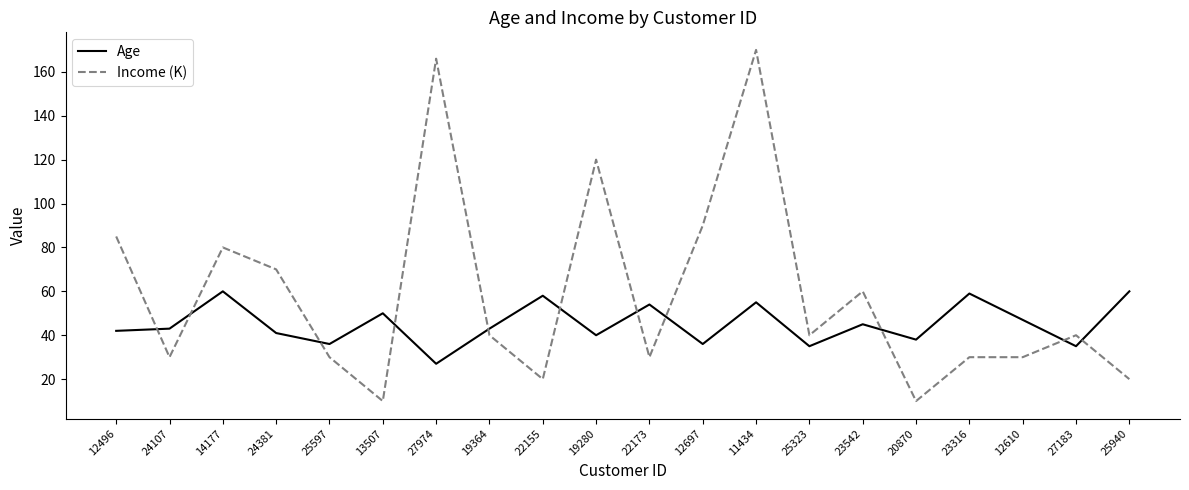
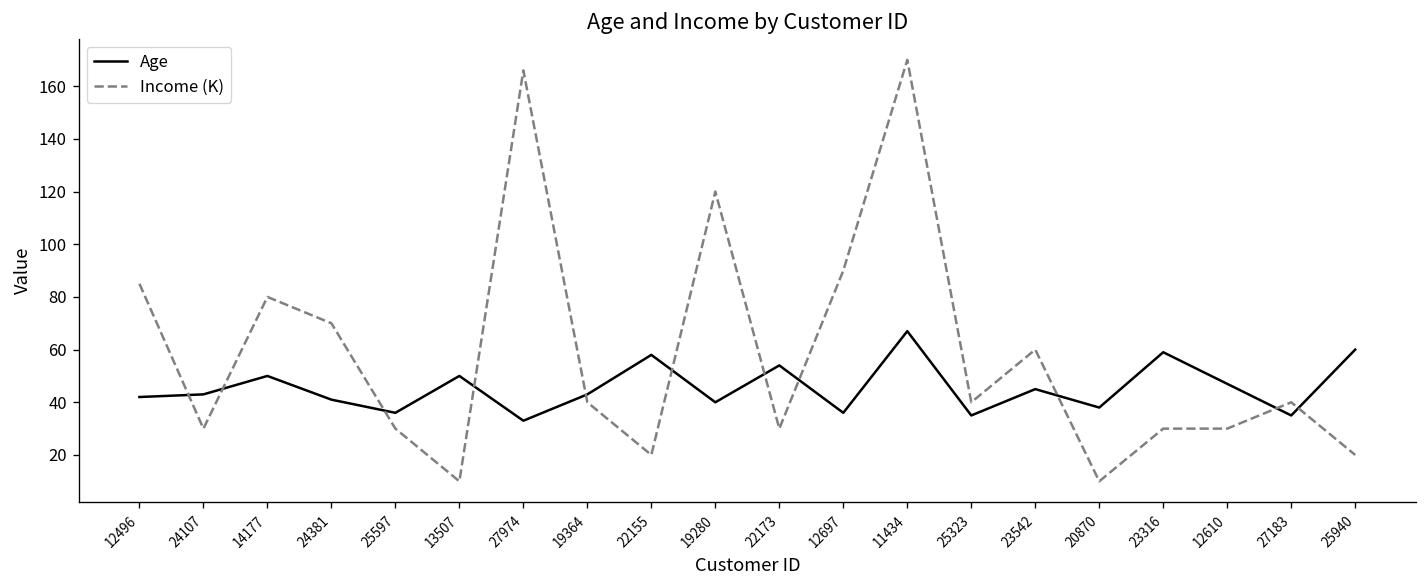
  {
    "Age": {
      "12496": 42,
      "24107": 43,
-     "14177": 60,
+     "14177": 50,
      "24381": 41,
      "25597": 36,
      "13507": 50,
-     "27974": 27,
+     "27974": 33,
      "19364": 43,
      "22155": 58,
      "19280": 40,
      "22173": 54,
      "12697": 36,
-     "11434": 55,
+     "11434": 67,
      "25323": 35,
      "23542": 45,
      "20870": 38,
      "23316": 59,
      "12610": 47,
      "27183": 35,
      "25940": 60
    },
    "Income (K)": {
      "12496": 85,
      "24107": 30,
      "14177": 80,
      "24381": 70,
      "25597": 30,
      "13507": 10,
      "27974": 166,
      "19364": 40,
      "22155": 20,
      "19280": 120,
      "22173": 30,
      "12697": 90,
      "11434": 170,
      "25323": 40,
      "23542": 60,
      "20870": 10,
      "23316": 30,
      "12610": 30,
      "27183": 40,
      "25940": 20
    }
  }
